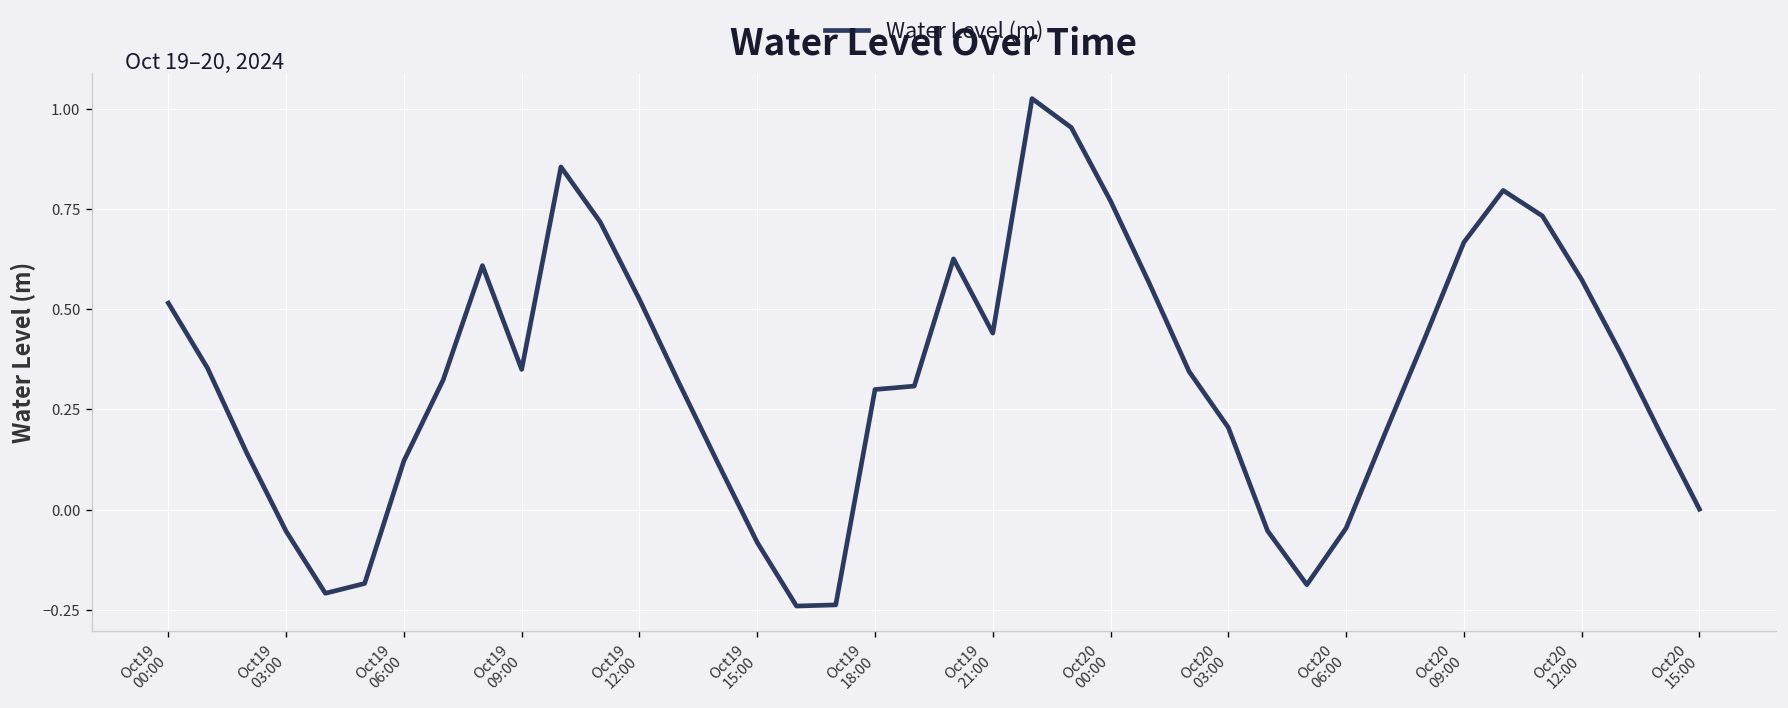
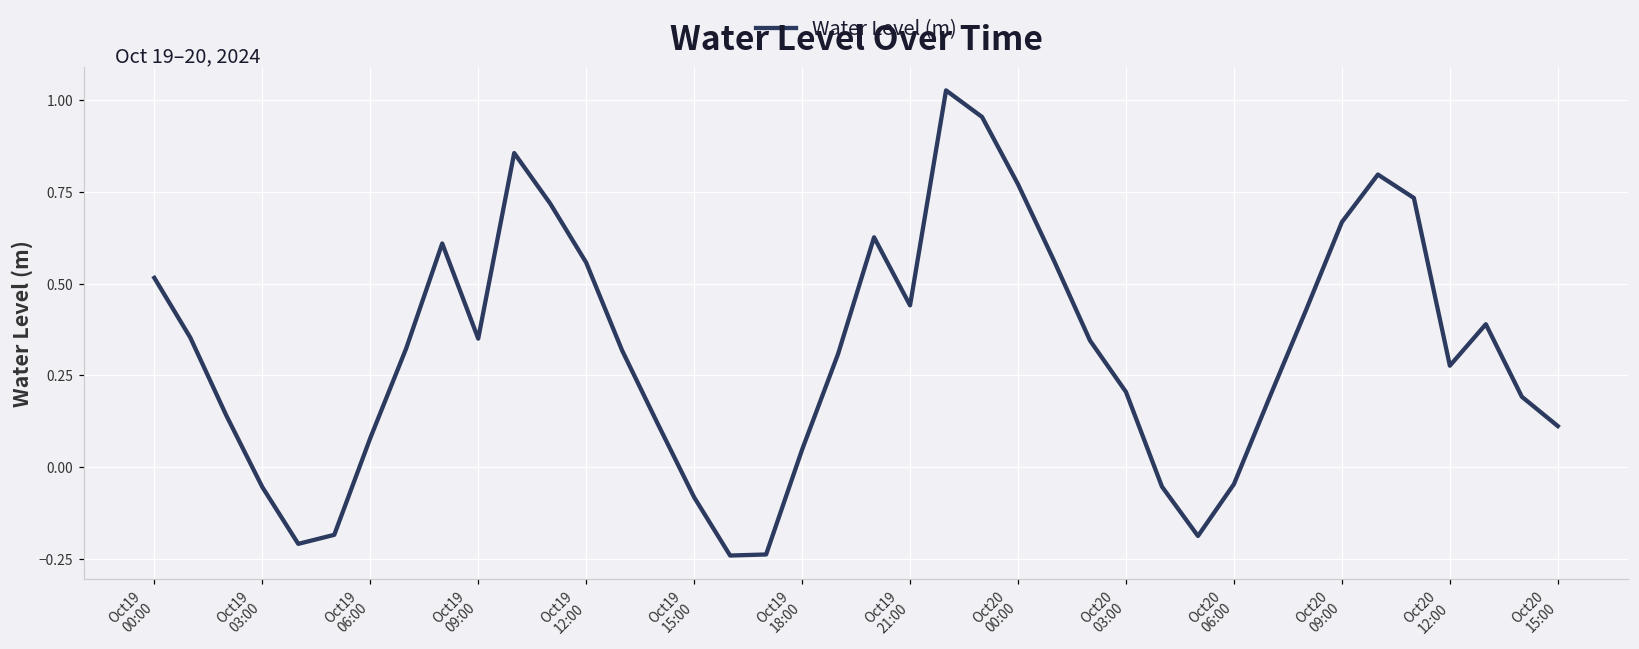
  {
    "Oct19 00:00": 0.52,
    "Oct19 03:00": -0.05,
-   "Oct19 06:00": 0.12,
+   "Oct19 06:00": 0.08,
    "Oct19 09:00": 0.35,
-   "Oct19 12:00": 0.53,
+   "Oct19 12:00": 0.56,
    "Oct19 15:00": -0.08,
-   "Oct19 18:00": 0.30,
+   "Oct19 18:00": 0.05,
    "Oct19 21:00": 0.44,
    "Oct20 00:00": 0.77,
    "Oct20 03:00": 0.20,
    "Oct20 06:00": -0.05,
    "Oct20 09:00": 0.67,
-   "Oct20 12:00": 0.57,
-   "Oct20 15:00": 0.00
+   "Oct20 12:00": 0.28,
+   "Oct20 15:00": 0.11
  }
